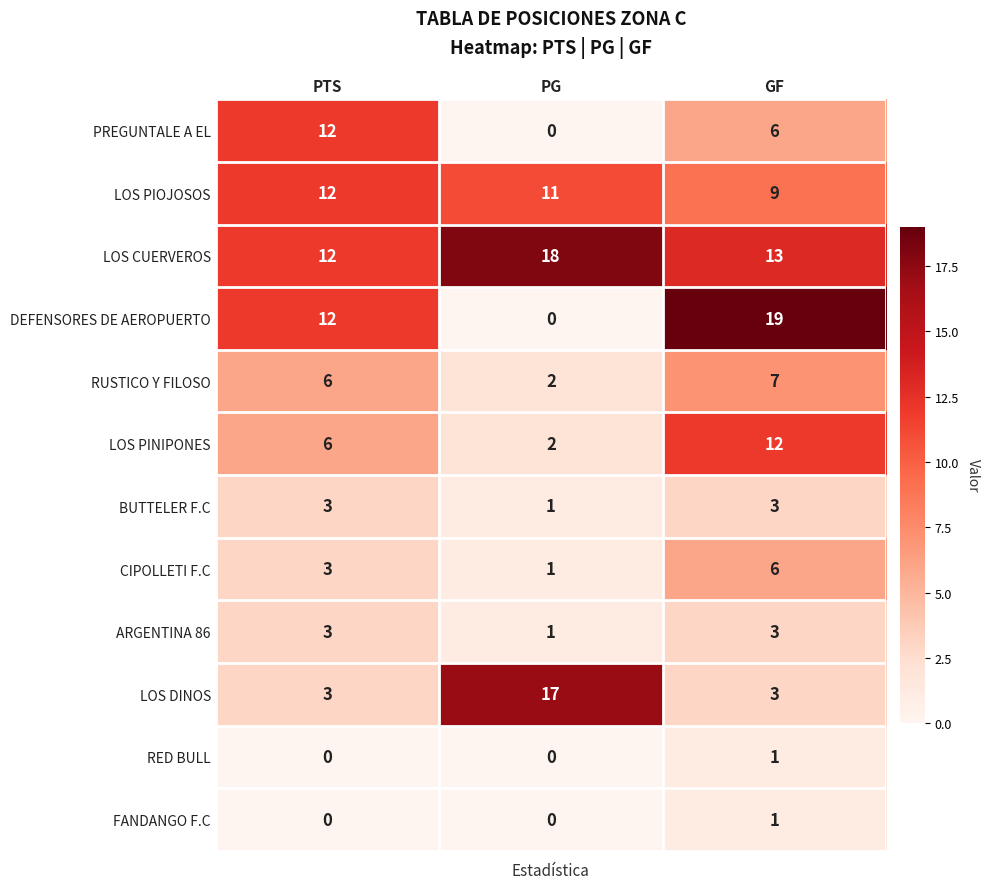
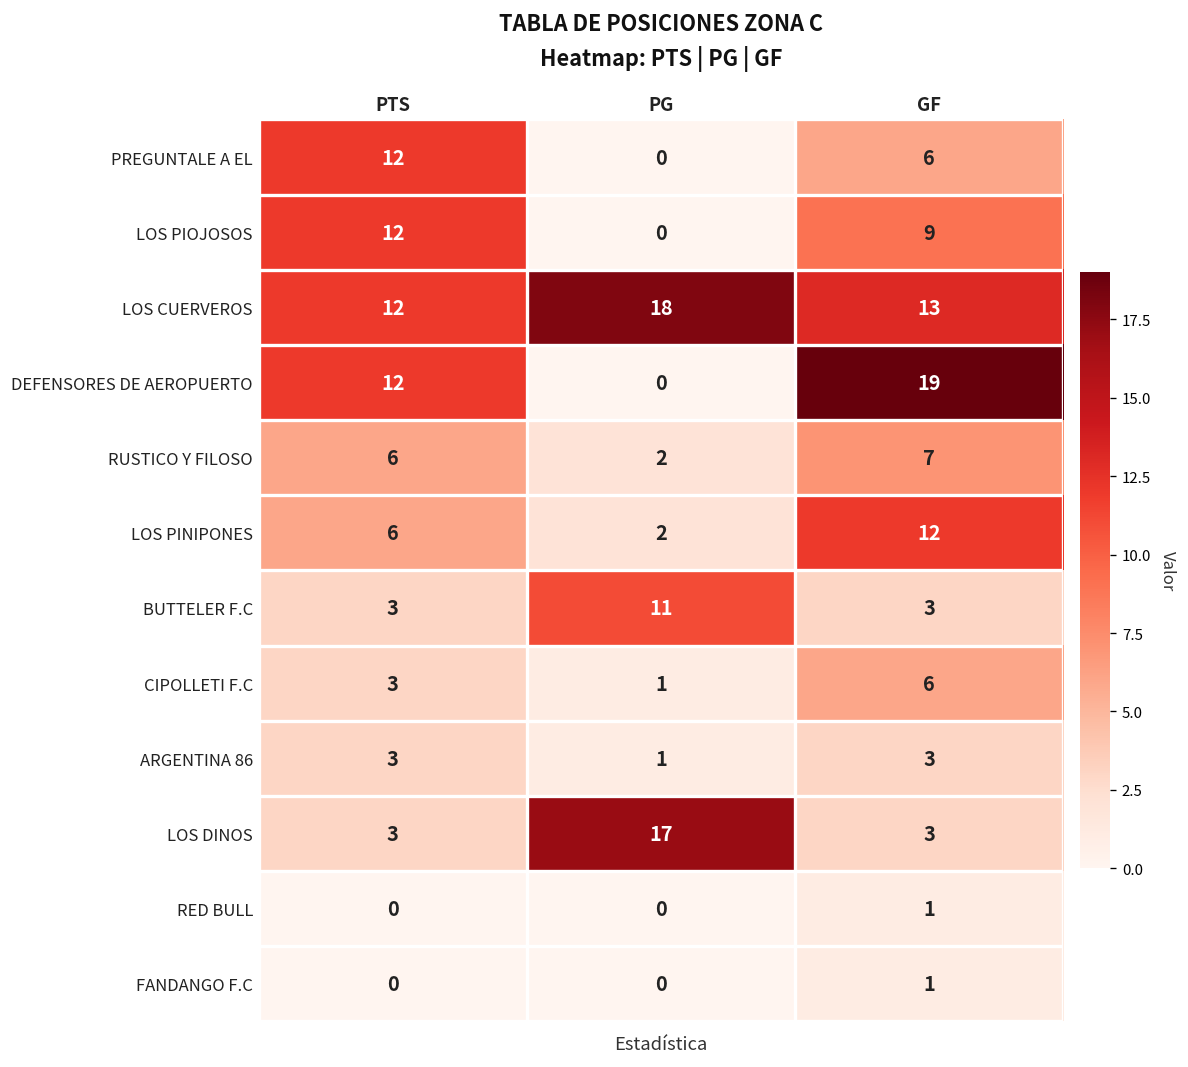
  {
    "PREGUNTALE A EL": {
      "PTS": 12,
      "PG": 0,
      "GF": 6
    },
    "LOS PIOJOSOS": {
      "PTS": 12,
-     "PG": 11,
+     "PG": 0,
      "GF": 9
    },
    "LOS CUERVEROS": {
      "PTS": 12,
      "PG": 18,
      "GF": 13
    },
    "DEFENSORES DE AEROPUERTO": {
      "PTS": 12,
      "PG": 0,
      "GF": 19
    },
    "RUSTICO Y FILOSO": {
      "PTS": 6,
      "PG": 2,
      "GF": 7
    },
    "LOS PINIPONES": {
      "PTS": 6,
      "PG": 2,
      "GF": 12
    },
    "BUTTELER F.C": {
      "PTS": 3,
-     "PG": 1,
+     "PG": 11,
      "GF": 3
    },
    "CIPOLLETI F.C": {
      "PTS": 3,
      "PG": 1,
      "GF": 6
    },
    "ARGENTINA 86": {
      "PTS": 3,
      "PG": 1,
      "GF": 3
    },
    "LOS DINOS": {
      "PTS": 3,
      "PG": 17,
      "GF": 3
    },
    "RED BULL": {
      "PTS": 0,
      "PG": 0,
      "GF": 1
    },
    "FANDANGO F.C": {
      "PTS": 0,
      "PG": 0,
      "GF": 1
    }
  }
